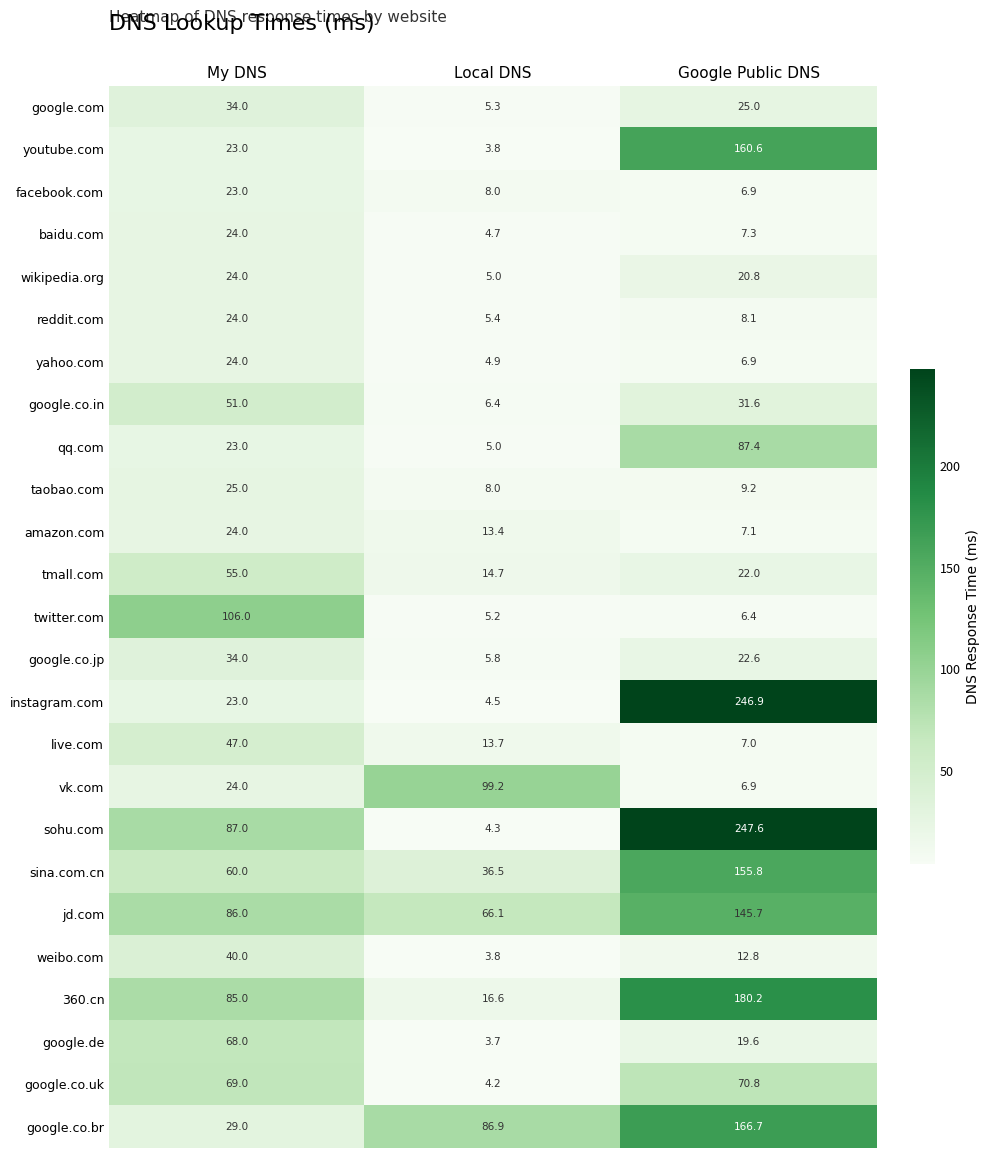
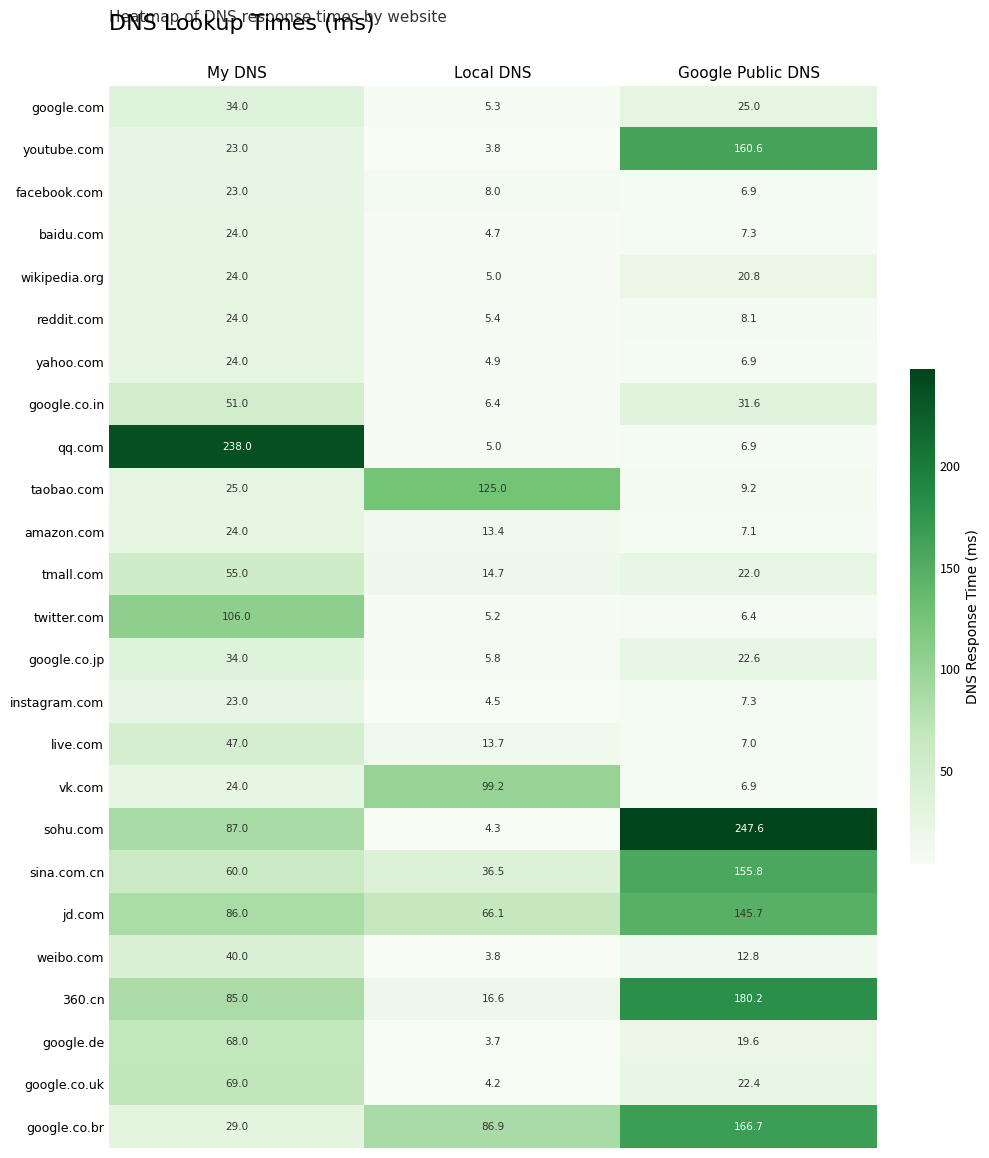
  {
    "google.com": {
      "My DNS": 34.0,
      "Local DNS": 5.3,
      "Google Public DNS": 25.0
    },
    "youtube.com": {
      "My DNS": 23.0,
      "Local DNS": 3.8,
      "Google Public DNS": 160.6
    },
    "facebook.com": {
      "My DNS": 23.0,
      "Local DNS": 8.0,
      "Google Public DNS": 6.9
    },
    "baidu.com": {
      "My DNS": 24.0,
      "Local DNS": 4.7,
      "Google Public DNS": 7.3
    },
    "wikipedia.org": {
      "My DNS": 24.0,
      "Local DNS": 5.0,
      "Google Public DNS": 20.8
    },
    "reddit.com": {
      "My DNS": 24.0,
      "Local DNS": 5.4,
      "Google Public DNS": 8.1
    },
    "yahoo.com": {
      "My DNS": 24.0,
      "Local DNS": 4.9,
      "Google Public DNS": 6.9
    },
    "google.co.in": {
      "My DNS": 51.0,
      "Local DNS": 6.4,
      "Google Public DNS": 31.6
    },
    "qq.com": {
-     "My DNS": 23.0,
+     "My DNS": 238.0,
      "Local DNS": 5.0,
-     "Google Public DNS": 87.4
+     "Google Public DNS": 6.9
    },
    "taobao.com": {
      "My DNS": 25.0,
-     "Local DNS": 8.0,
+     "Local DNS": 125.0,
      "Google Public DNS": 9.2
    },
    "amazon.com": {
      "My DNS": 24.0,
      "Local DNS": 13.4,
      "Google Public DNS": 7.1
    },
    "tmall.com": {
      "My DNS": 55.0,
      "Local DNS": 14.7,
      "Google Public DNS": 22.0
    },
    "twitter.com": {
      "My DNS": 106.0,
      "Local DNS": 5.2,
      "Google Public DNS": 6.4
    },
    "google.co.jp": {
      "My DNS": 34.0,
      "Local DNS": 5.8,
      "Google Public DNS": 22.6
    },
    "instagram.com": {
      "My DNS": 23.0,
      "Local DNS": 4.5,
-     "Google Public DNS": 246.9
+     "Google Public DNS": 7.3
    },
    "live.com": {
      "My DNS": 47.0,
      "Local DNS": 13.7,
      "Google Public DNS": 7.0
    },
    "vk.com": {
      "My DNS": 24.0,
      "Local DNS": 99.2,
      "Google Public DNS": 6.9
    },
    "sohu.com": {
      "My DNS": 87.0,
      "Local DNS": 4.3,
      "Google Public DNS": 247.6
    },
    "sina.com.cn": {
      "My DNS": 60.0,
      "Local DNS": 36.5,
      "Google Public DNS": 155.8
    },
    "jd.com": {
      "My DNS": 86.0,
      "Local DNS": 66.1,
      "Google Public DNS": 145.7
    },
    "weibo.com": {
      "My DNS": 40.0,
      "Local DNS": 3.8,
      "Google Public DNS": 12.8
    },
    "360.cn": {
      "My DNS": 85.0,
      "Local DNS": 16.6,
      "Google Public DNS": 180.2
    },
    "google.de": {
      "My DNS": 68.0,
      "Local DNS": 3.7,
      "Google Public DNS": 19.6
    },
    "google.co.uk": {
      "My DNS": 69.0,
      "Local DNS": 4.2,
-     "Google Public DNS": 70.8
+     "Google Public DNS": 22.4
    },
    "google.co.br": {
      "My DNS": 29.0,
      "Local DNS": 86.9,
      "Google Public DNS": 166.7
    }
  }
